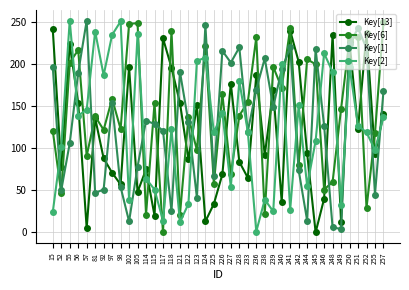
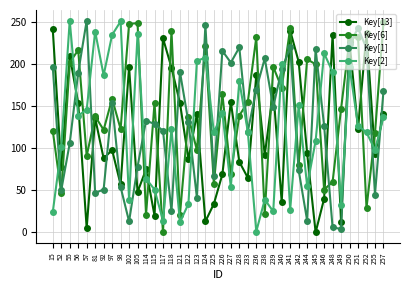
  {
    "Key[13]": {
      "15": 240,
      "52": 80,
-     "55": 220,
+     "55": 210,
      "56": 150,
      "57": 10,
      "92": 90,
-     "97": 70,
+     "97": 100,
      "102": 200,
      "105": 50,
      "114": 80,
      "115": 20,
      "117": 230,
      "118": 200,
      "121": 150,
      "122": 90,
-     "123": 150,
+     "123": 140,
      "124": 10,
      "225": 30,
      "226": 70,
-     "227": 180,
+     "227": 160,
      "228": 80,
      "233": 70,
      "236": 190,
      "238": 90,
      "239": 170,
      "240": 40,
      "242": 200,
      "244": 90,
      "245": 0,
      "246": 40,
      "248": 240,
      "249": 10,
      "251": 120,
      "255": 90,
      "257": 140
    }
  }
